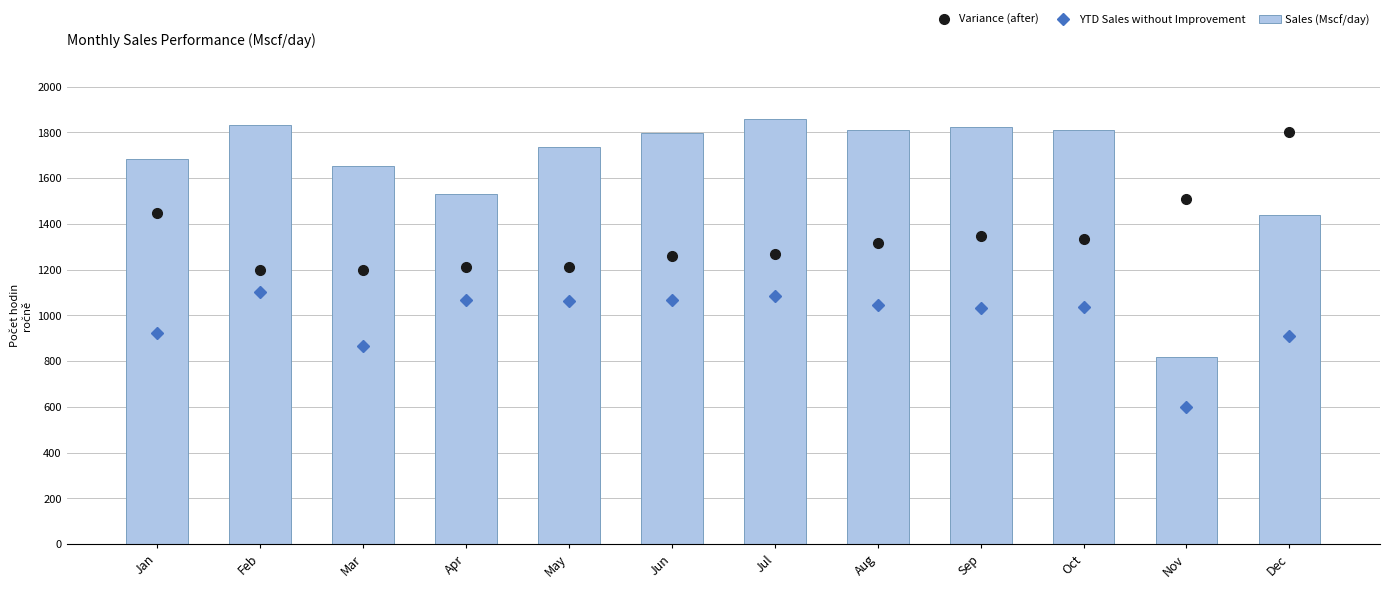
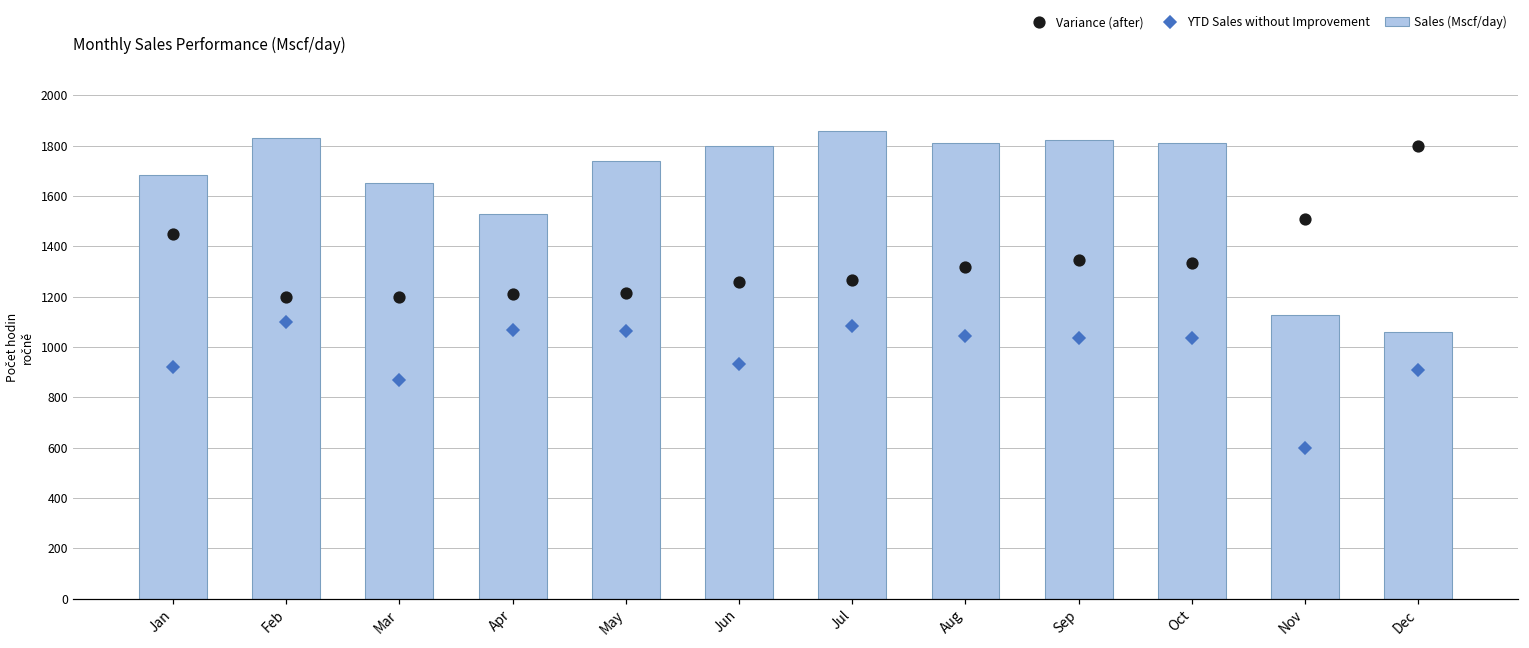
  {
    "Variance (after)": {
      "Jan": 1450,
      "Feb": 1200,
      "Mar": 1200,
      "Apr": 1210,
      "May": 1210,
      "Jun": 1260,
      "Jul": 1270,
      "Aug": 1320,
      "Sep": 1350,
      "Oct": 1330,
      "Nov": 1510,
      "Dec": 1800
    },
    "Sales (Mscf/day)": {
      "Jan": 1690,
      "Feb": 1830,
      "Mar": 1650,
      "Apr": 1530,
      "May": 1740,
      "Jun": 1800,
      "Jul": 1860,
      "Aug": 1810,
      "Sep": 1820,
      "Oct": 1810,
-     "Nov": 820,
-     "Dec": 1440
+     "Nov": 1130,
+     "Dec": 1060
    },
    "YTD Sales without Improvement": {
      "Jan": 920,
      "Feb": 1100,
      "Mar": 870,
      "Apr": 1070,
      "May": 1060,
-     "Jun": 1070,
+     "Jun": 930,
      "Jul": 1090,
      "Aug": 1040,
      "Sep": 1030,
      "Oct": 1030,
      "Nov": 600,
      "Dec": 910
    }
  }
